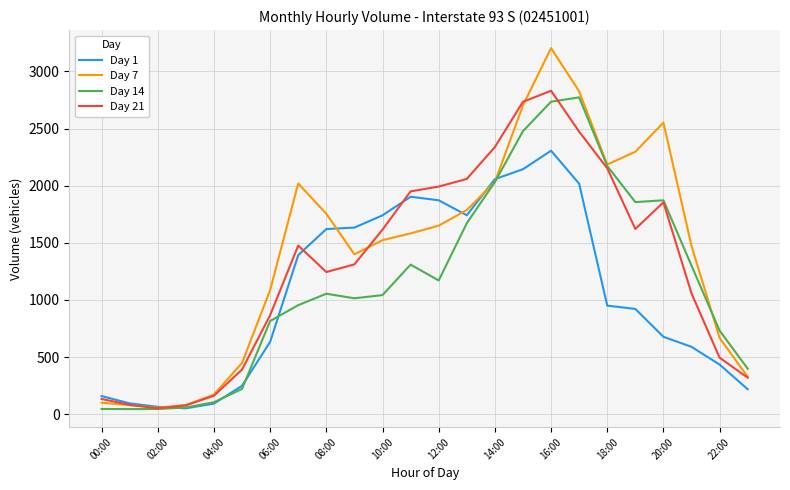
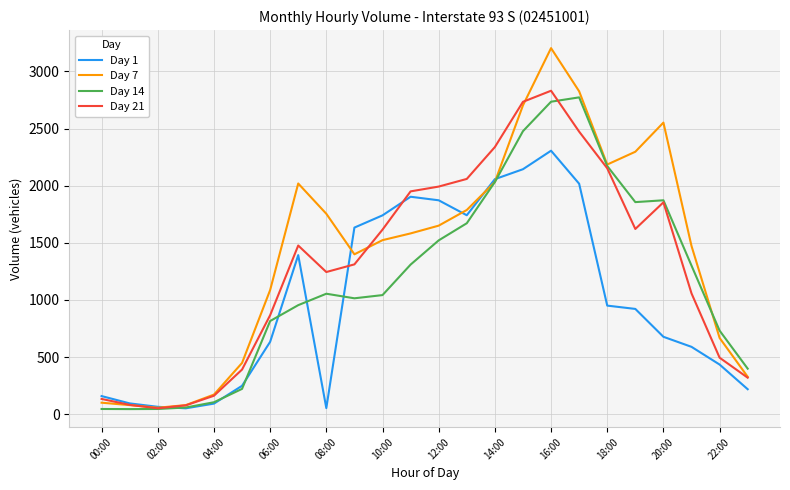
  {
    "Day 1": {
      "00:00": 160,
      "06:00": 630,
-     "08:00": 1620,
+     "08:00": 50,
      "10:00": 1740,
      "12:00": 1870,
      "14:00": 2060,
      "16:00": 2310,
      "18:00": 950,
      "20:00": 680,
      "22:00": 430
    },
    "Day 7": {
      "00:00": 100,
      "06:00": 1090,
      "08:00": 1750,
      "10:00": 1520,
      "12:00": 1650,
      "16:00": 3200,
      "20:00": 2550,
      "22:00": 670
    },
    "Day 14": {
      "00:00": 50,
      "06:00": 820,
      "08:00": 1050,
      "10:00": 1040,
-     "12:00": 1170,
+     "12:00": 1520,
      "16:00": 2740,
      "22:00": 730
    },
    "Day 21": {
      "00:00": 130,
      "06:00": 870,
      "08:00": 1240,
      "10:00": 1620,
      "12:00": 1990,
      "14:00": 2340,
      "16:00": 2830,
      "22:00": 490
    }
  }
